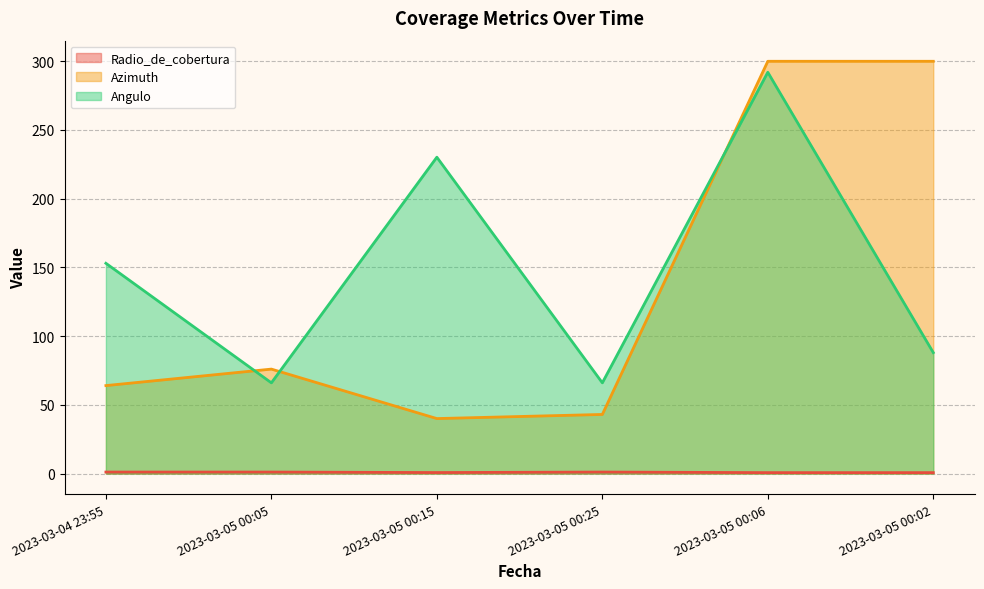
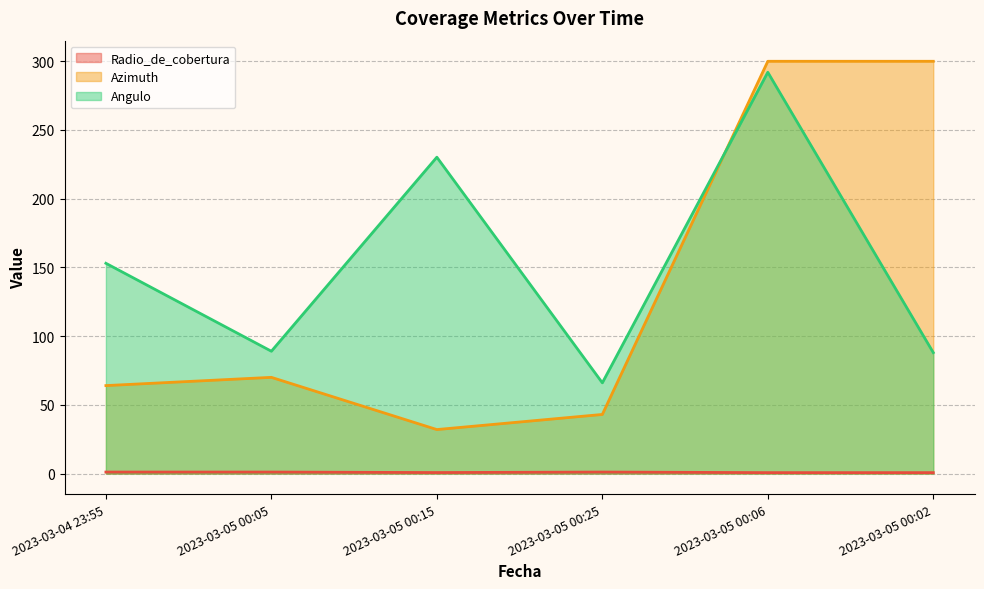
  {
    "Radio_de_cobertura": {
      "2023-03-04 23:55": 1,
      "2023-03-05 00:05": 1,
      "2023-03-05 00:15": 1,
      "2023-03-05 00:25": 1,
      "2023-03-05 00:06": 1,
      "2023-03-05 00:02": 1
    },
    "Azimuth": {
      "2023-03-04 23:55": 64,
-     "2023-03-05 00:05": 76,
-     "2023-03-05 00:15": 40,
+     "2023-03-05 00:05": 70,
+     "2023-03-05 00:15": 32,
      "2023-03-05 00:25": 43,
      "2023-03-05 00:06": 300,
      "2023-03-05 00:02": 300
    },
    "Angulo": {
      "2023-03-04 23:55": 153,
-     "2023-03-05 00:05": 66,
+     "2023-03-05 00:05": 89,
      "2023-03-05 00:15": 230,
      "2023-03-05 00:25": 66,
      "2023-03-05 00:06": 292,
      "2023-03-05 00:02": 88
    }
  }
